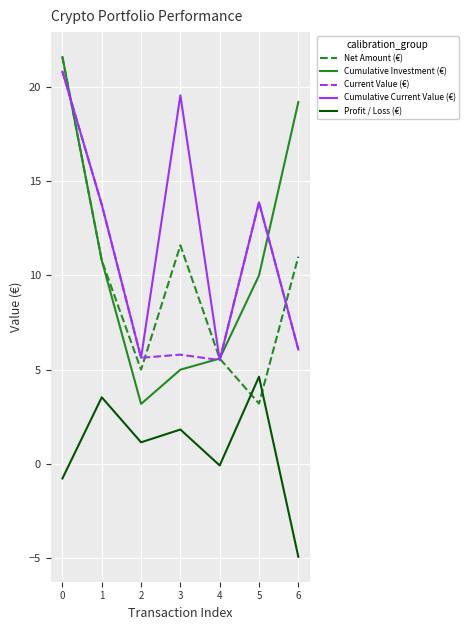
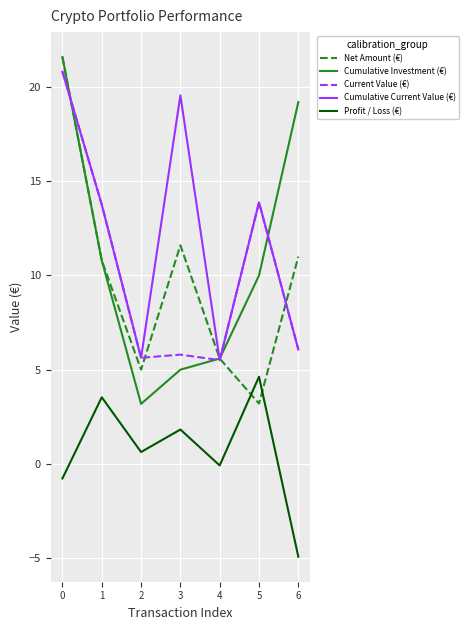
  {
    "Profit / Loss (€)": {
      "0": -0.8,
      "1": 3.5,
-     "2": 1.1,
+     "2": 0.6,
      "3": 1.8,
      "4": -0.1,
      "5": 4.6,
      "6": -4.9
    }
  }
